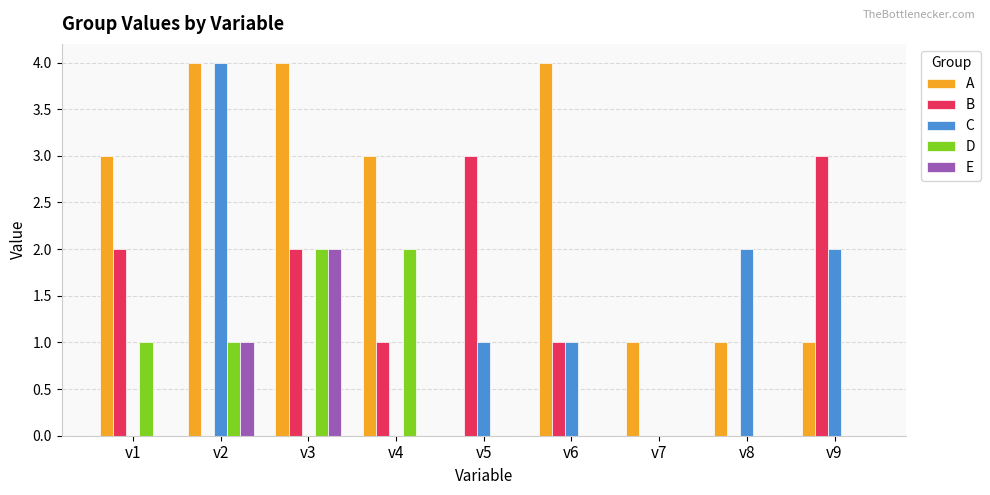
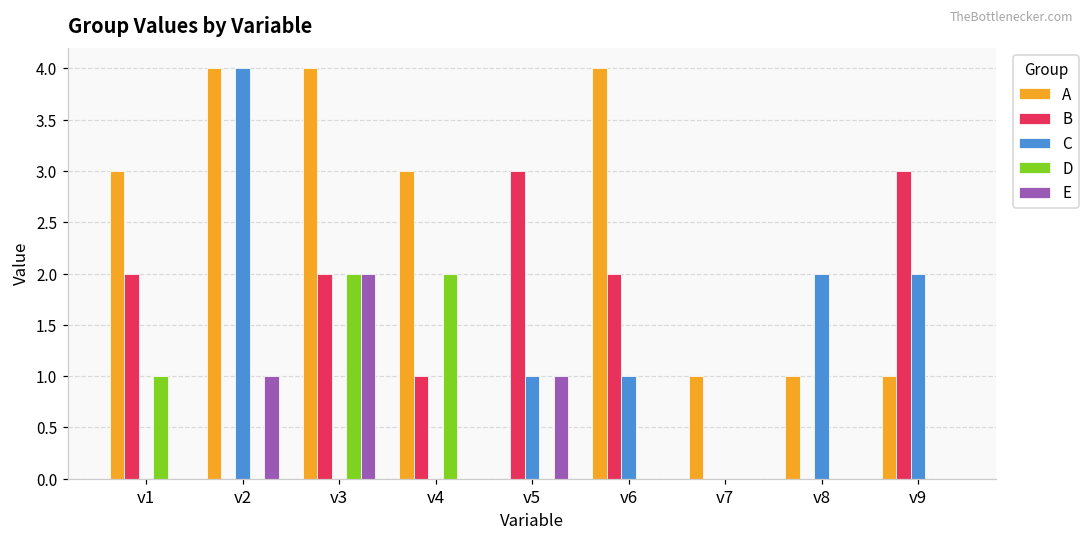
  {
    "A": {
      "v1": 3,
      "v2": 4,
      "v3": 4,
      "v4": 3,
      "v5": 0,
      "v6": 4,
      "v7": 1,
      "v8": 1,
      "v9": 1
    },
    "B": {
      "v1": 2,
      "v2": 0,
      "v3": 2,
      "v4": 1,
      "v5": 3,
-     "v6": 1,
+     "v6": 2,
      "v7": 0,
      "v8": 0,
      "v9": 3
    },
    "C": {
      "v1": 0,
      "v2": 4,
      "v3": 0,
      "v4": 0,
      "v5": 1,
      "v6": 1,
      "v7": 0,
      "v8": 2,
      "v9": 2
    },
    "D": {
      "v1": 1,
-     "v2": 1,
+     "v2": 0,
      "v3": 2,
      "v4": 2,
      "v5": 0,
      "v6": 0,
      "v7": 0,
      "v8": 0,
      "v9": 0
    },
    "E": {
      "v1": 0,
      "v2": 1,
      "v3": 2,
      "v4": 0,
-     "v5": 0,
+     "v5": 1,
      "v6": 0,
      "v7": 0,
      "v8": 0,
      "v9": 0
    }
  }
